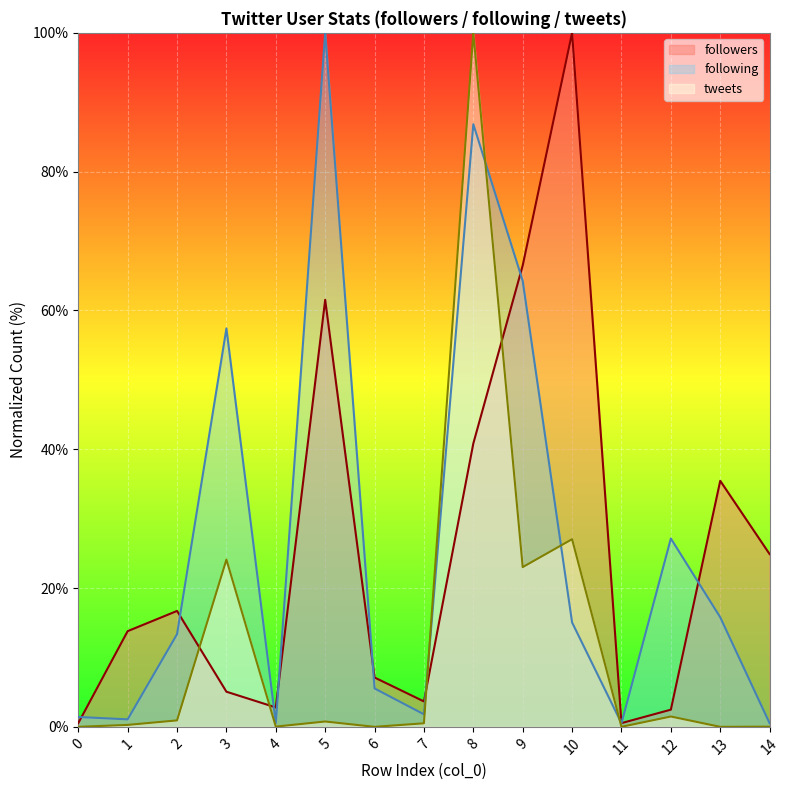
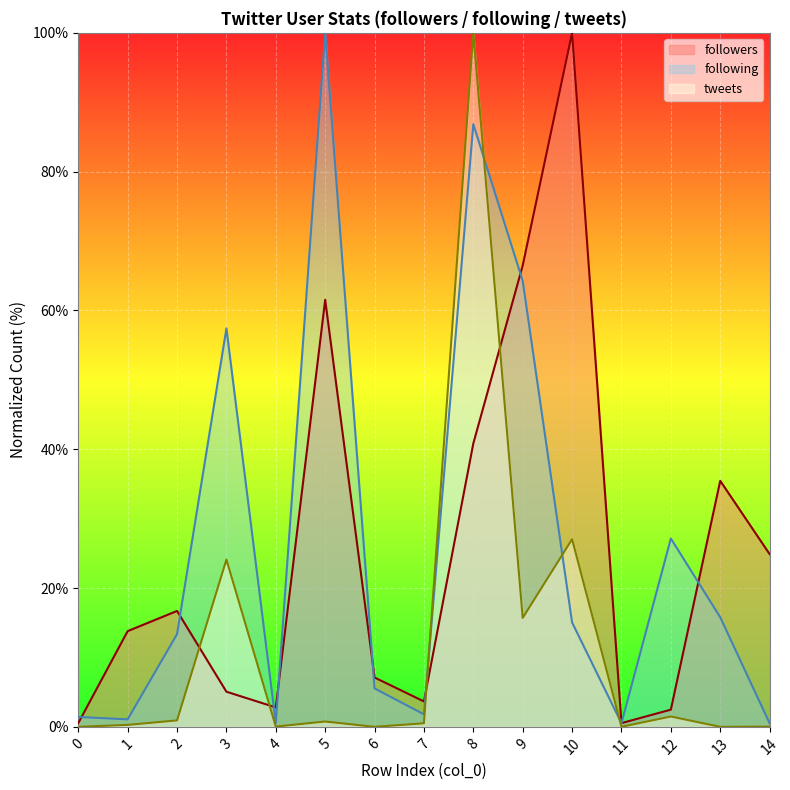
  {
    "followers": {
      "0": "1%",
      "1": "14%",
      "2": "17%",
      "3": "5%",
      "4": "3%",
      "5": "62%",
      "6": "7%",
      "7": "4%",
      "8": "41%",
      "9": "66%",
      "10": "100%",
      "12": "2%",
      "13": "35%",
      "14": "25%"
    },
    "following": {
      "0": "1%",
      "1": "1%",
      "2": "13%",
      "3": "57%",
      "4": "1%",
      "5": "100%",
      "6": "6%",
      "7": "2%",
      "8": "87%",
      "9": "64%",
      "10": "15%",
      "12": "27%",
      "13": "16%",
      "14": "1%"
    },
    "tweets": {
      "0": "0%",
      "1": "0%",
      "2": "1%",
      "3": "24%",
      "4": "0%",
      "5": "1%",
      "6": "0%",
      "7": "1%",
      "8": "100%",
-     "9": "23%",
+     "9": "16%",
      "10": "27%",
      "11": "0%",
      "12": "1%",
      "13": "0%",
      "14": "0%"
    }
  }
